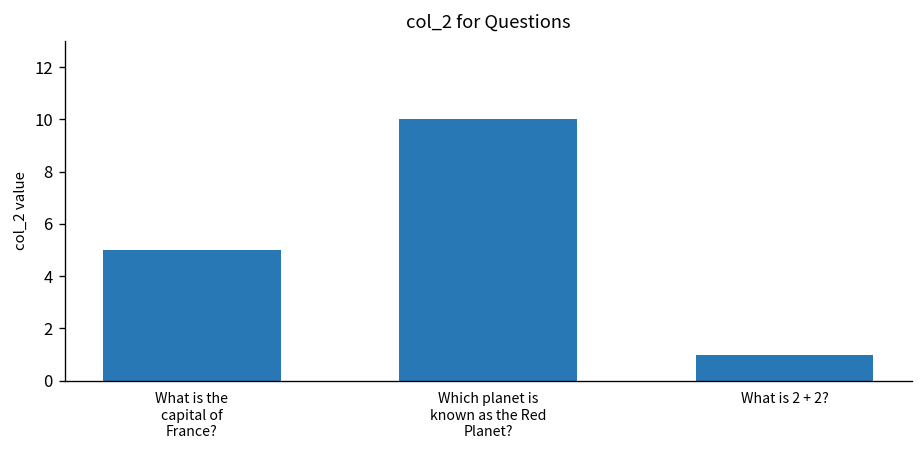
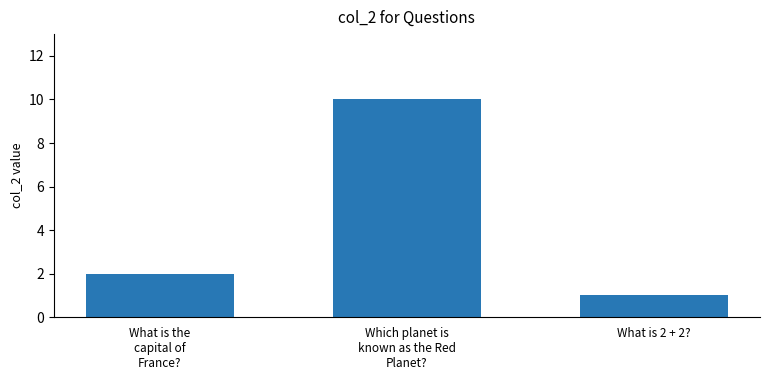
  {
-   "What is the capital of France?": 5,
+   "What is the capital of France?": 2,
    "Which planet is known as the Red Planet?": 10,
    "What is 2 + 2?": 1
  }
